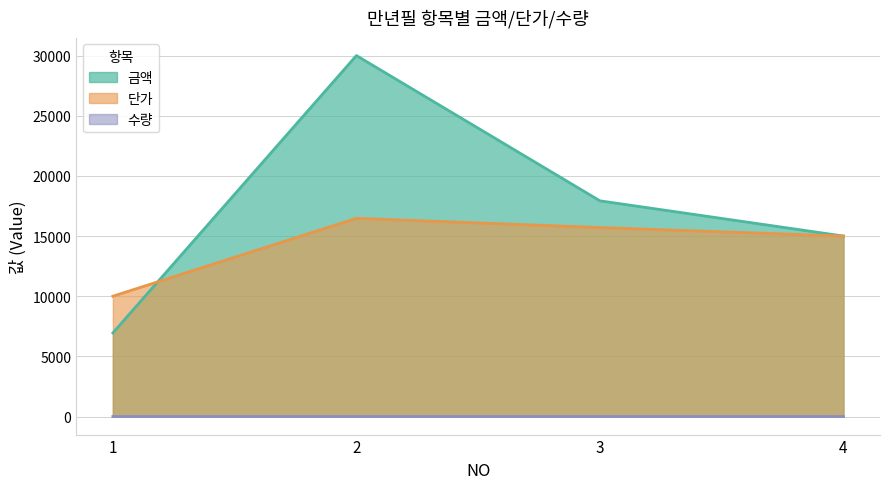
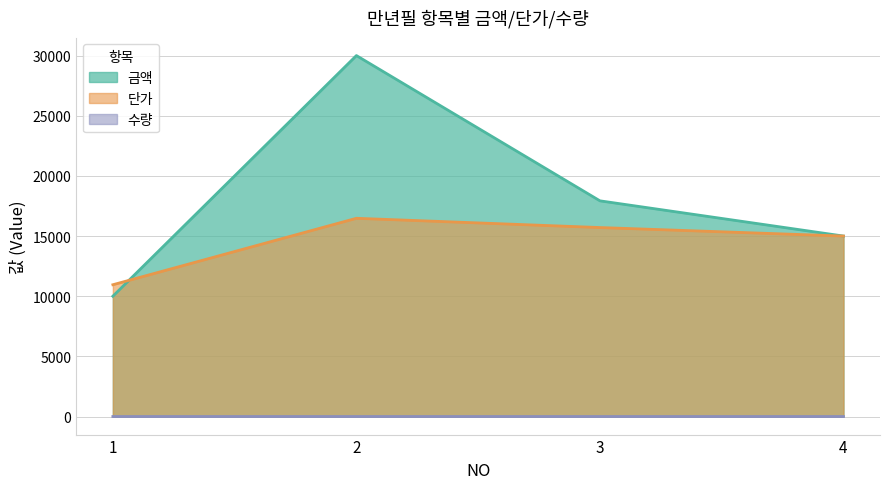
  {
    "금액": {
-     "1": 7000,
+     "1": 10000,
      "2": 30000,
      "3": 17900
    },
    "단가": {
-     "1": 10000,
+     "1": 11000,
      "2": 16500,
      "3": 15700
    },
    "수량": {
      "1": 0,
      "2": 0,
      "3": 0,
      "4": 0
    }
  }
